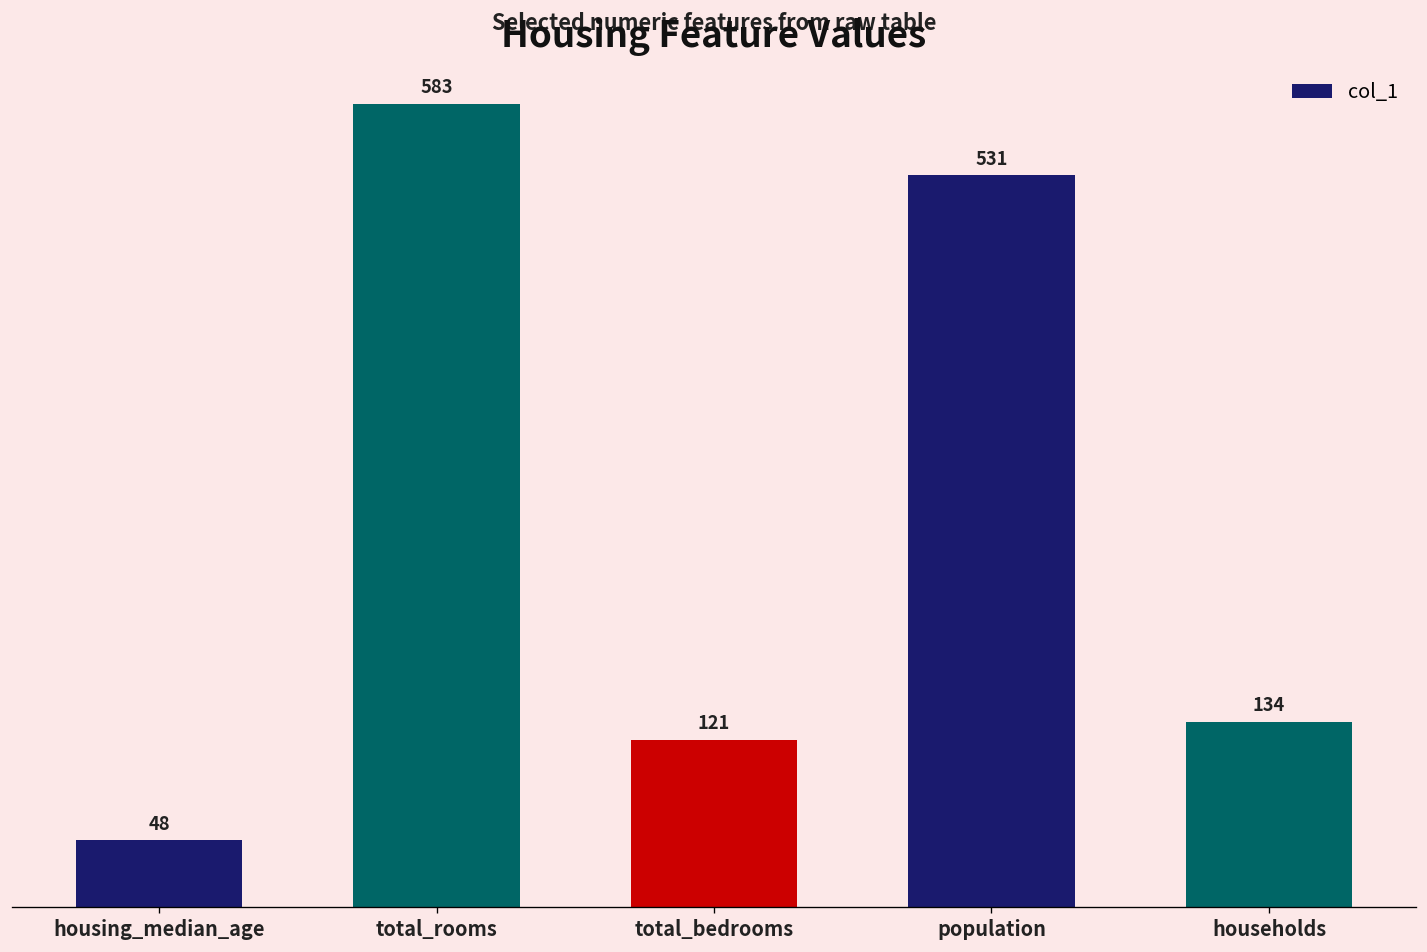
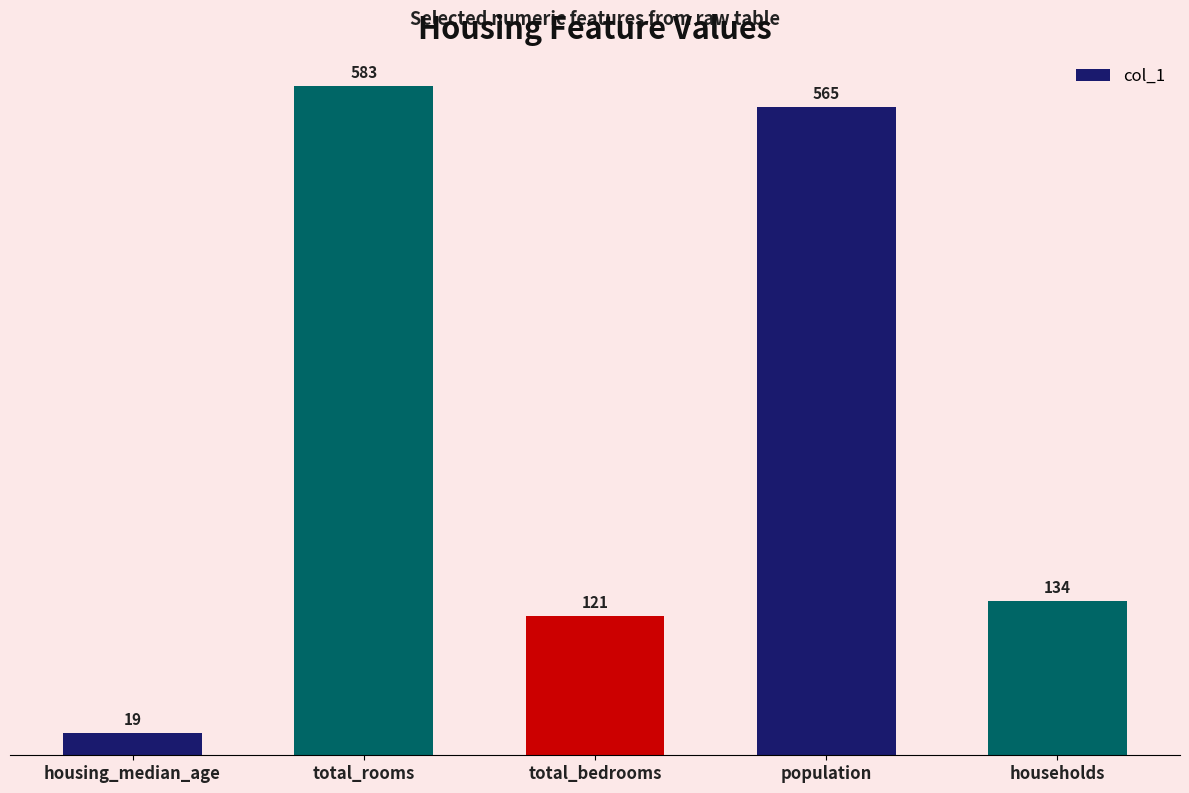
  {
-   "housing_median_age": 48,
+   "housing_median_age": 19,
    "total_rooms": 583,
    "total_bedrooms": 121,
-   "population": 531,
+   "population": 565,
    "households": 134
  }
